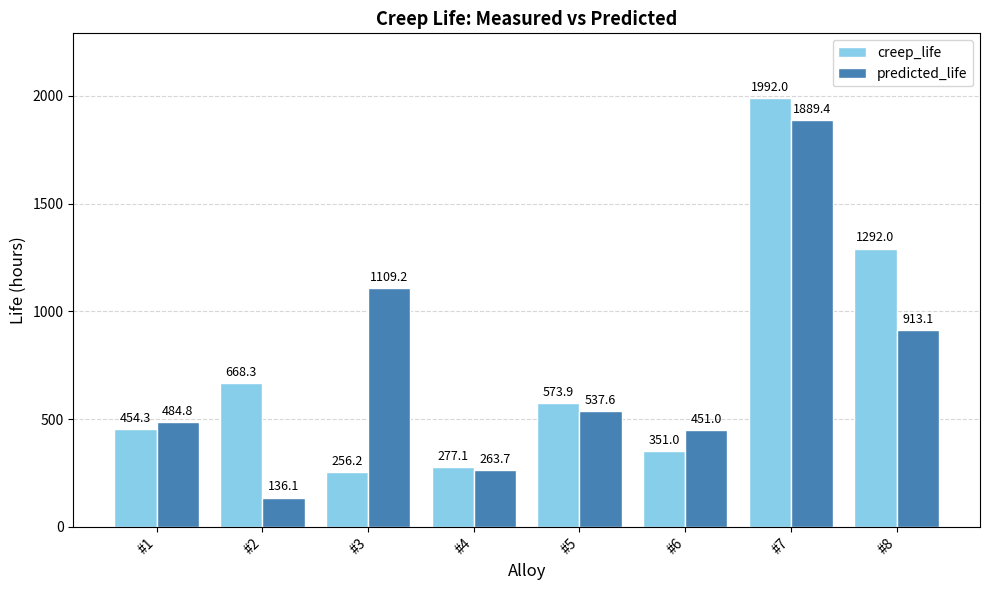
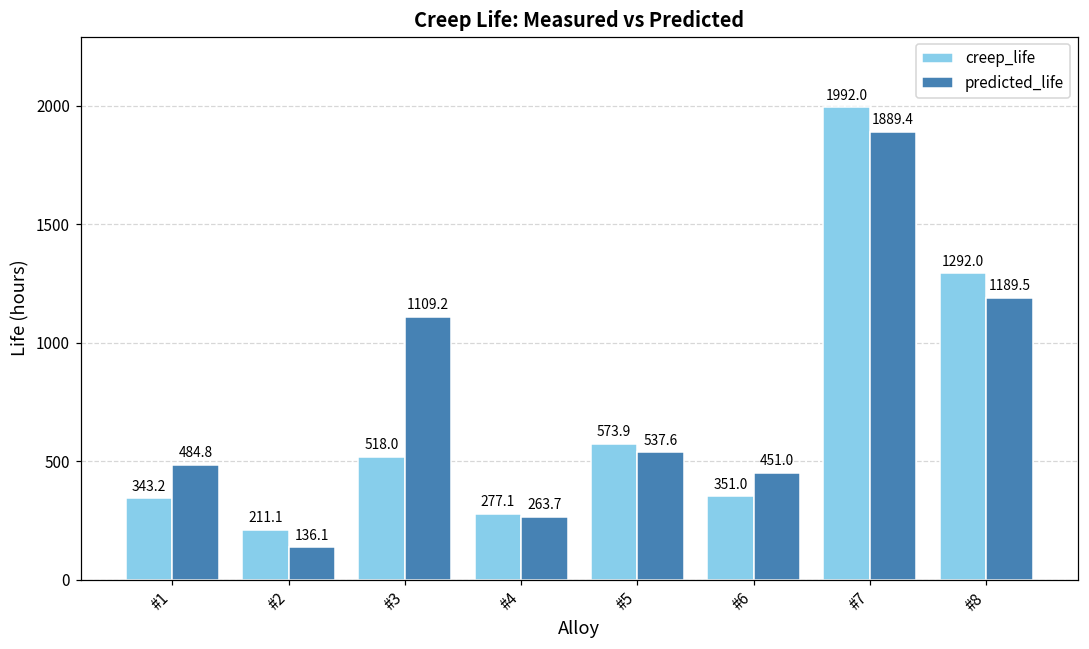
  {
    "creep_life": {
-     "#1": 454.3,
-     "#2": 668.3,
-     "#3": 256.2,
+     "#1": 343.2,
+     "#2": 211.1,
+     "#3": 518.0,
      "#4": 277.1,
      "#5": 573.9,
      "#6": 351.0,
      "#7": 1992.0,
      "#8": 1292.0
    },
    "predicted_life": {
      "#1": 484.8,
      "#2": 136.1,
      "#3": 1109.2,
      "#4": 263.7,
      "#5": 537.6,
      "#6": 451.0,
      "#7": 1889.4,
-     "#8": 913.1
+     "#8": 1189.5
    }
  }
